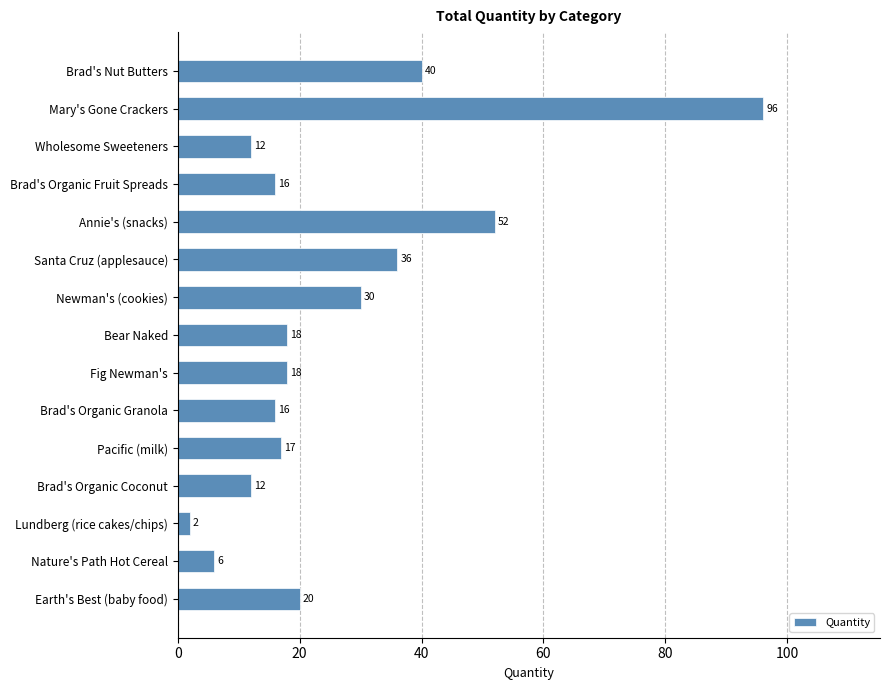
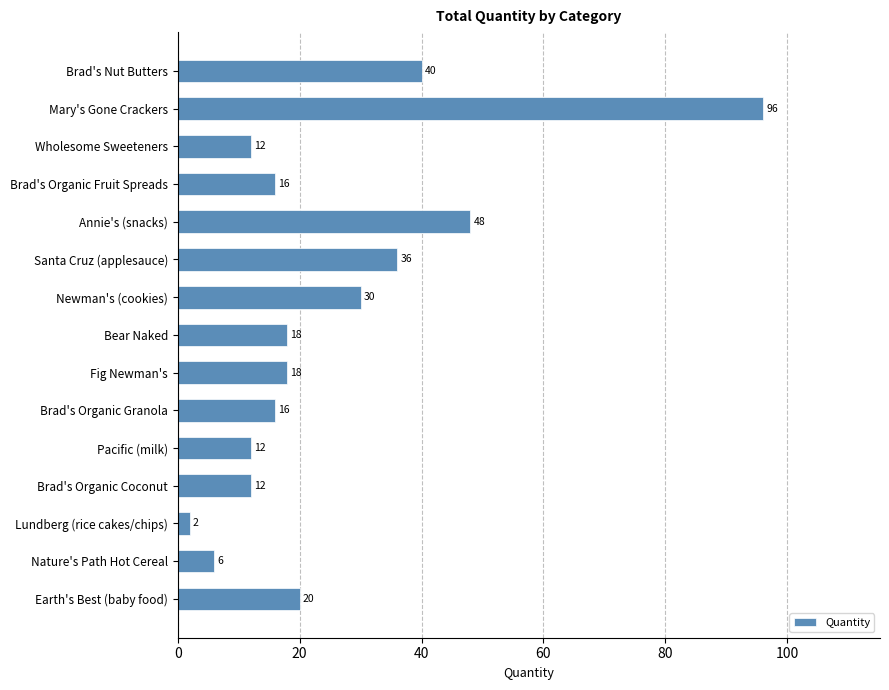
  {
    "Brad's Nut Butters": 40,
    "Mary's Gone Crackers": 96,
    "Wholesome Sweeteners": 12,
    "Brad's Organic Fruit Spreads": 16,
-   "Annie's (snacks)": 52,
+   "Annie's (snacks)": 48,
    "Santa Cruz (applesauce)": 36,
    "Newman's (cookies)": 30,
    "Bear Naked": 18,
    "Fig Newman's": 18,
    "Brad's Organic Granola": 16,
-   "Pacific (milk)": 17,
+   "Pacific (milk)": 12,
    "Brad's Organic Coconut": 12,
    "Lundberg (rice cakes/chips)": 2,
    "Nature's Path Hot Cereal": 6,
    "Earth's Best (baby food)": 20
  }
